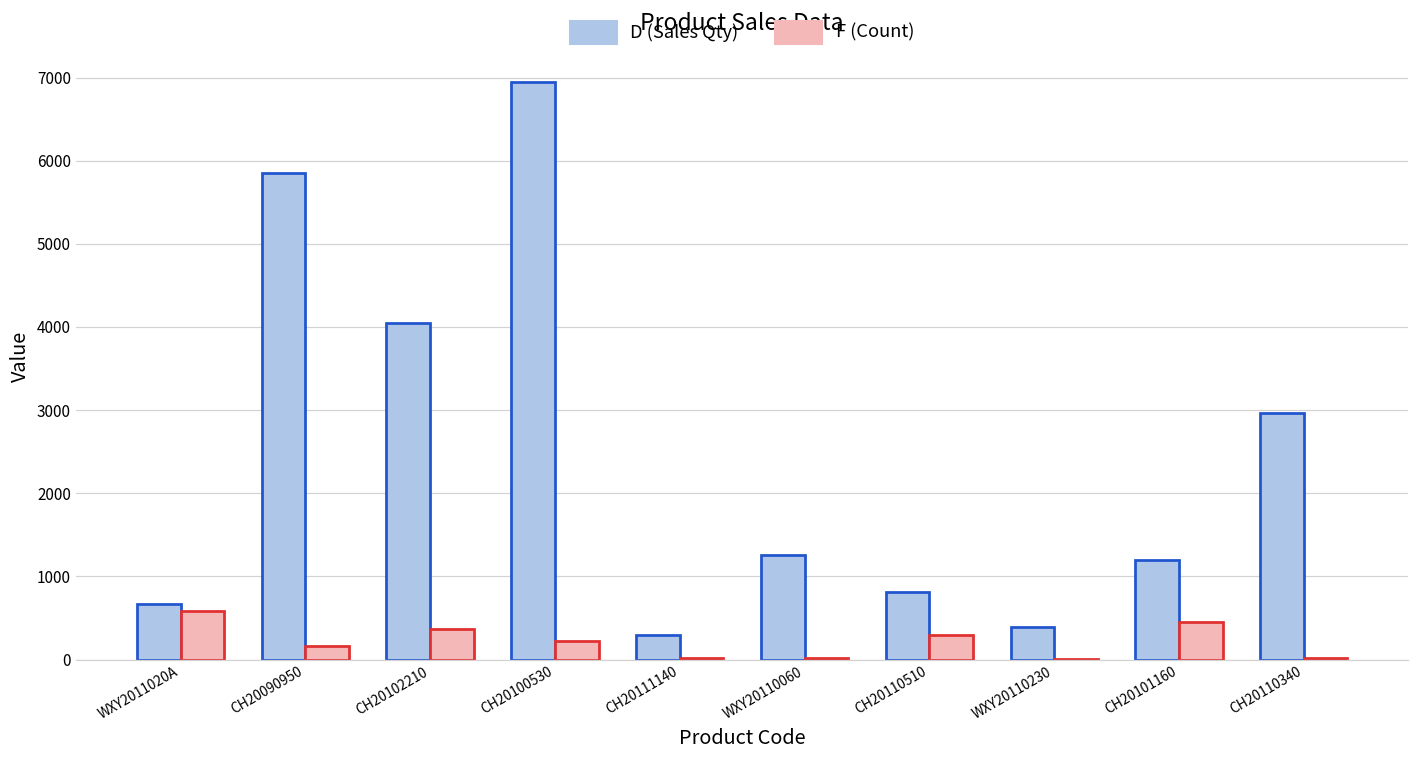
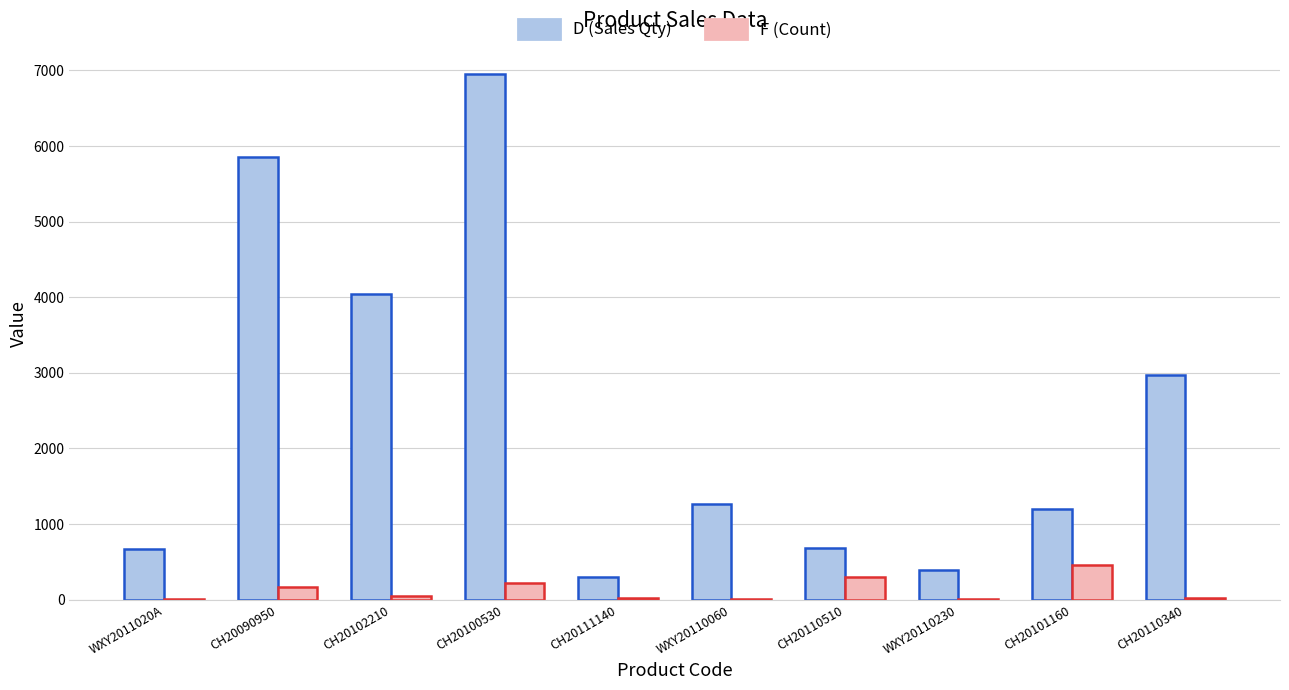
  {
    "D (Sales Qty)": {
      "WXY2011020A": 700,
      "CH20090950": 5900,
      "CH20102210": 4000,
      "CH20100530": 7000,
      "CH20111140": 300,
      "WXY20110060": 1300,
-     "CH20110510": 800,
+     "CH20110510": 700,
      "WXY20110230": 400,
      "CH20101160": 1200,
      "CH20110340": 3000
    },
    "F (Count)": {
-     "WXY2011020A": 600,
+     "WXY2011020A": 0,
      "CH20090950": 200,
-     "CH20102210": 400,
+     "CH20102210": 0,
      "CH20100530": 200,
      "CH20110510": 300,
      "CH20101160": 500
    }
  }
